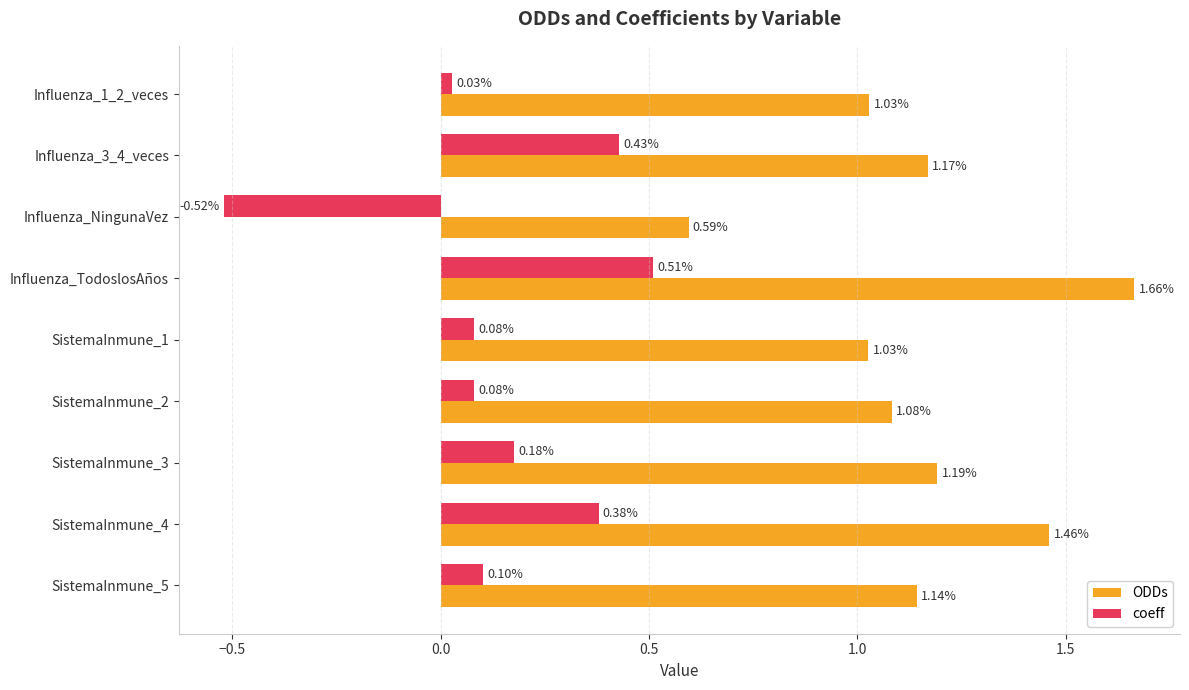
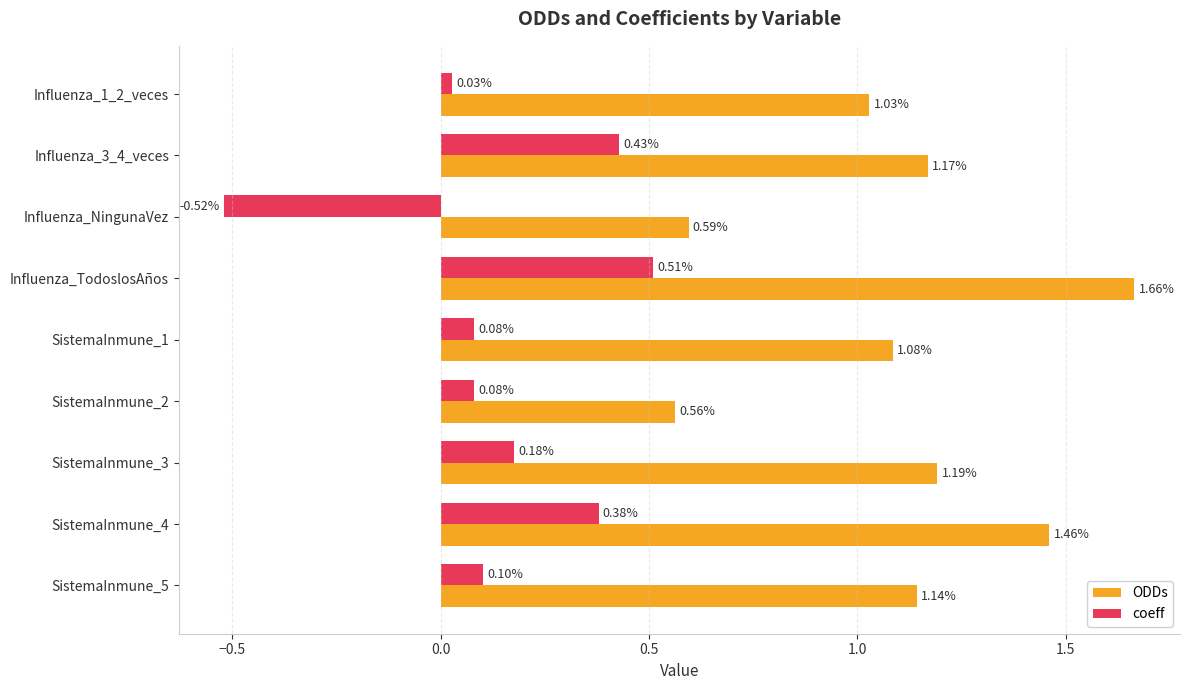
  {
    "ODDs": {
      "Influenza_1_2_veces": "1.03%",
      "Influenza_3_4_veces": "1.17%",
      "Influenza_NingunaVez": "0.59%",
      "Influenza_TodoslosAños": "1.66%",
-     "SistemaInmune_1": "1.03%",
-     "SistemaInmune_2": "1.08%",
+     "SistemaInmune_1": "1.08%",
+     "SistemaInmune_2": "0.56%",
      "SistemaInmune_3": "1.19%",
      "SistemaInmune_4": "1.46%",
      "SistemaInmune_5": "1.14%"
    },
    "coeff": {
      "Influenza_1_2_veces": "0.03%",
      "Influenza_3_4_veces": "0.43%",
      "Influenza_NingunaVez": "-0.52%",
      "Influenza_TodoslosAños": "0.51%",
      "SistemaInmune_1": "0.08%",
      "SistemaInmune_2": "0.08%",
      "SistemaInmune_3": "0.18%",
      "SistemaInmune_4": "0.38%",
      "SistemaInmune_5": "0.10%"
    }
  }
